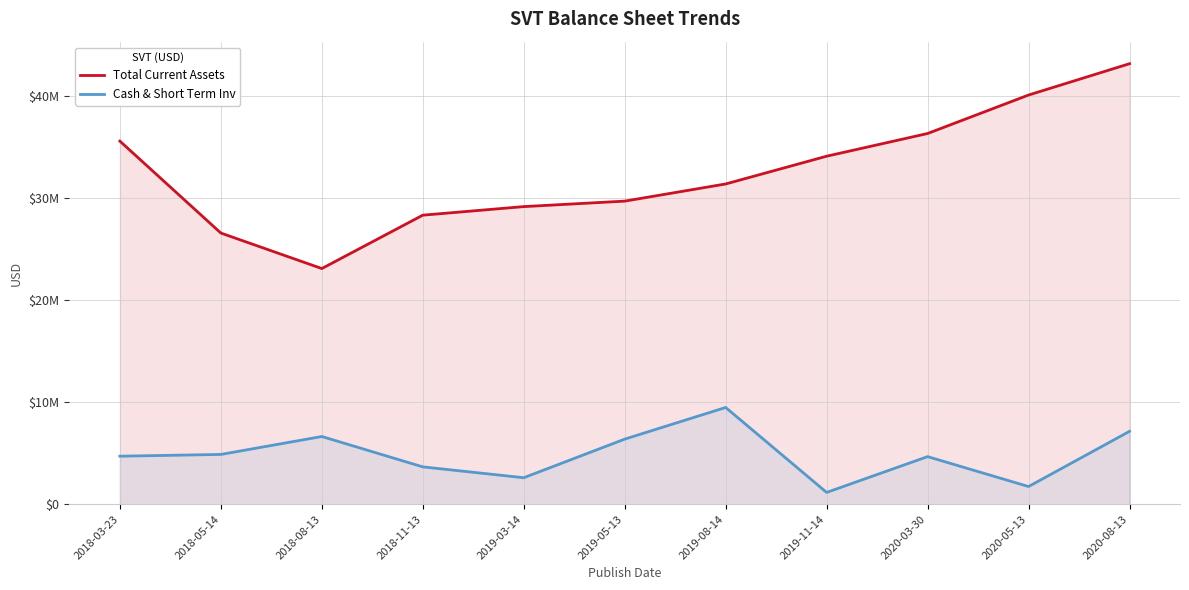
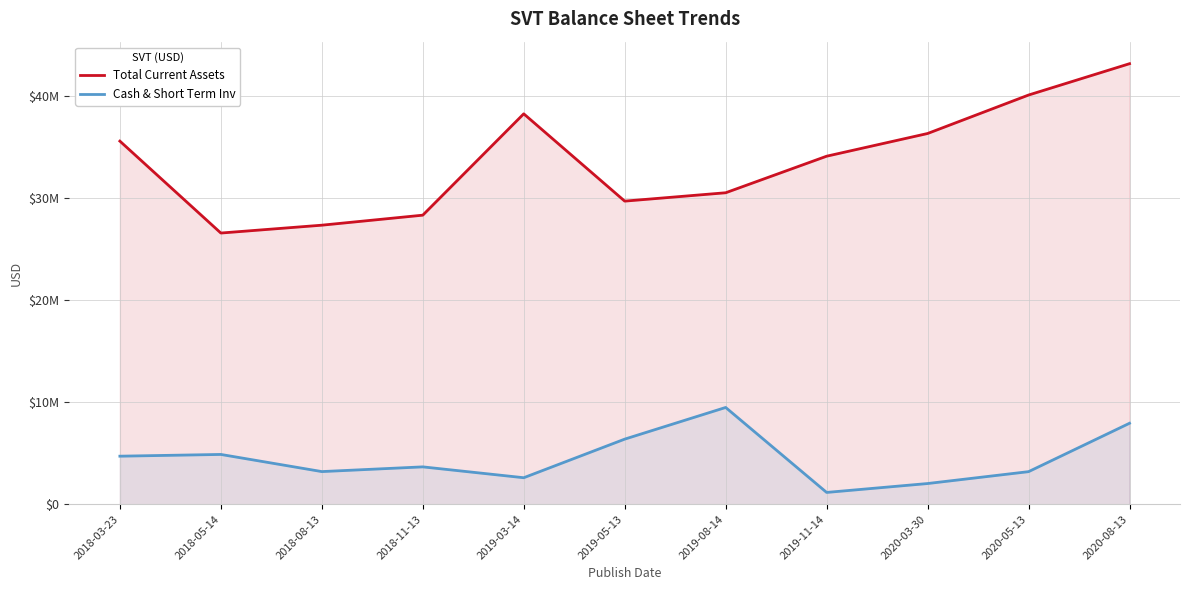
  {
    "Total Current Assets": {
      "2018-03-23": "$35600000",
      "2018-05-14": "$26600000",
-     "2018-08-13": "$23100000",
+     "2018-08-13": "$27300000",
      "2018-11-13": "$28300000",
-     "2019-03-14": "$29100000",
+     "2019-03-14": "$38200000",
      "2019-05-13": "$29700000",
-     "2019-08-14": "$31400000",
+     "2019-08-14": "$30500000",
      "2019-11-14": "$34100000",
      "2020-03-30": "$36300000",
      "2020-05-13": "$40100000",
      "2020-08-13": "$43100000"
    },
    "Cash & Short Term Inv": {
      "2018-03-23": "$4700000",
      "2018-05-14": "$4900000",
-     "2018-08-13": "$6600000",
+     "2018-08-13": "$3200000",
      "2018-11-13": "$3700000",
      "2019-03-14": "$2600000",
      "2019-05-13": "$6400000",
      "2019-08-14": "$9500000",
      "2019-11-14": "$1200000",
-     "2020-03-30": "$4700000",
-     "2020-05-13": "$1700000",
-     "2020-08-13": "$7100000"
+     "2020-03-30": "$2000000",
+     "2020-05-13": "$3200000",
+     "2020-08-13": "$7900000"
    }
  }
